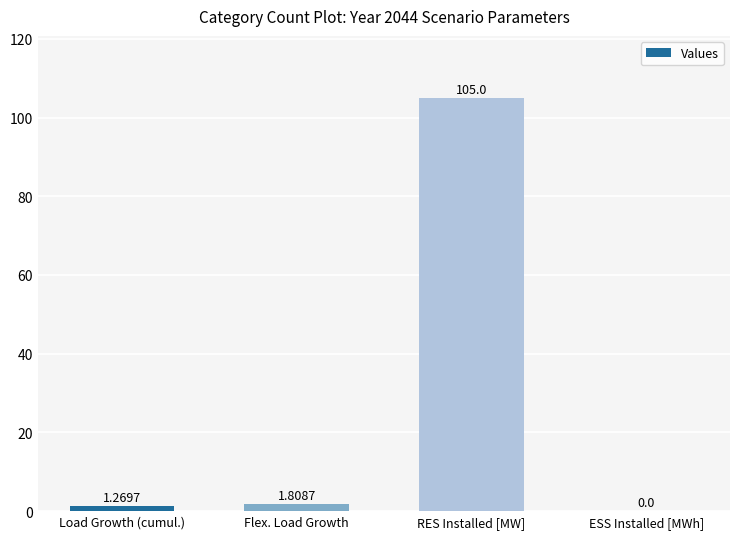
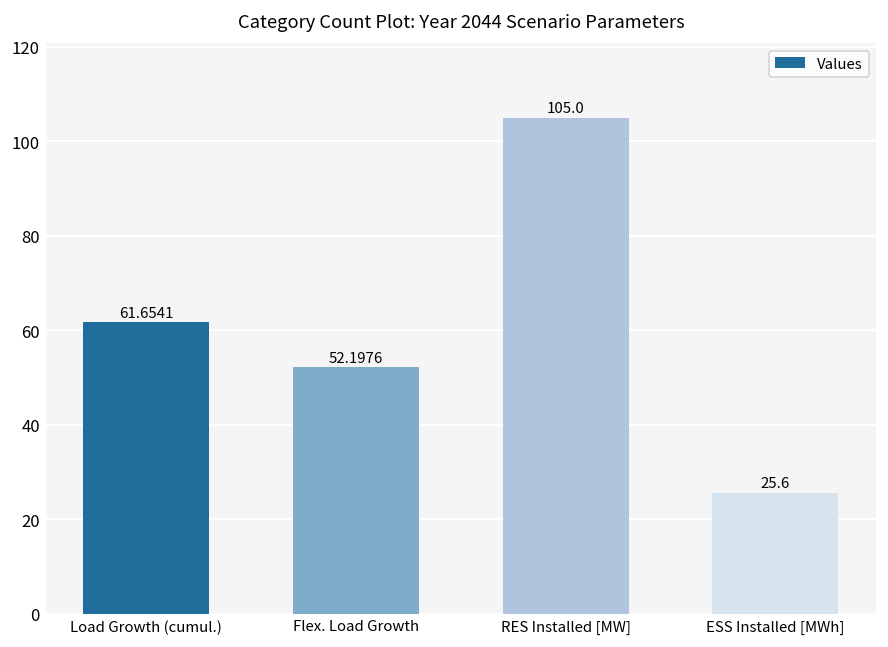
  {
-   "Load Growth (cumul.)": 1.2697,
-   "Flex. Load Growth": 1.8087,
+   "Load Growth (cumul.)": 61.6541,
+   "Flex. Load Growth": 52.1976,
    "RES Installed [MW]": 105.0,
-   "ESS Installed [MWh]": 0.0
+   "ESS Installed [MWh]": 25.6
  }
